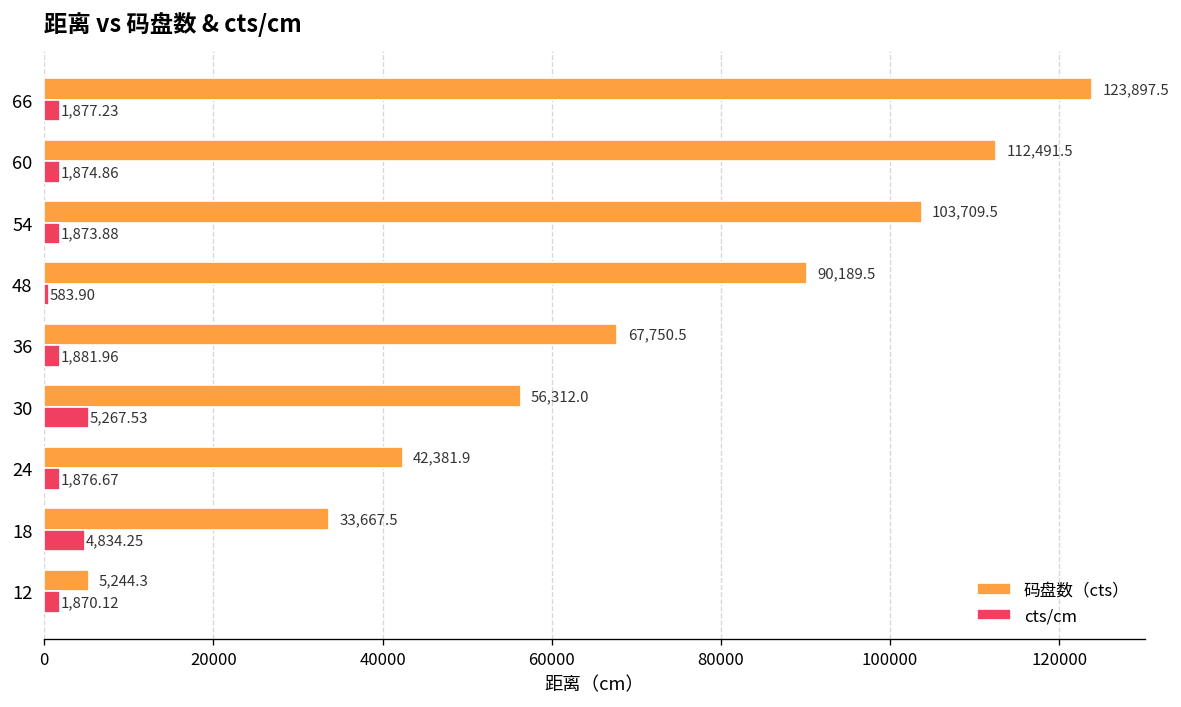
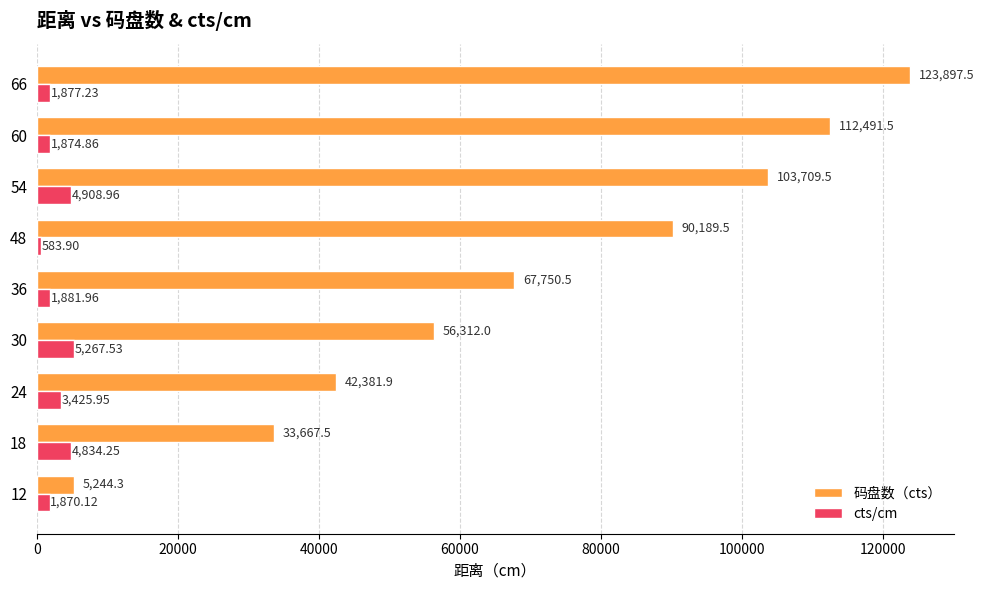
  {
    "码盘数（cts）": {
      "66": "123,897.5",
      "60": "112,491.5",
      "54": "103,709.5",
      "48": "90,189.5",
      "36": "67,750.5",
      "30": "56,312.0",
      "24": "42,381.9",
      "18": "33,667.5",
      "12": "5,244.3"
    },
    "cts/cm": {
      "66": "1,877.23",
      "60": "1,874.86",
-     "54": "1,873.88",
+     "54": "4,908.96",
      "48": "583.90",
      "36": "1,881.96",
      "30": "5,267.53",
-     "24": "1,876.67",
+     "24": "3,425.95",
      "18": "4,834.25",
      "12": "1,870.12"
    }
  }
